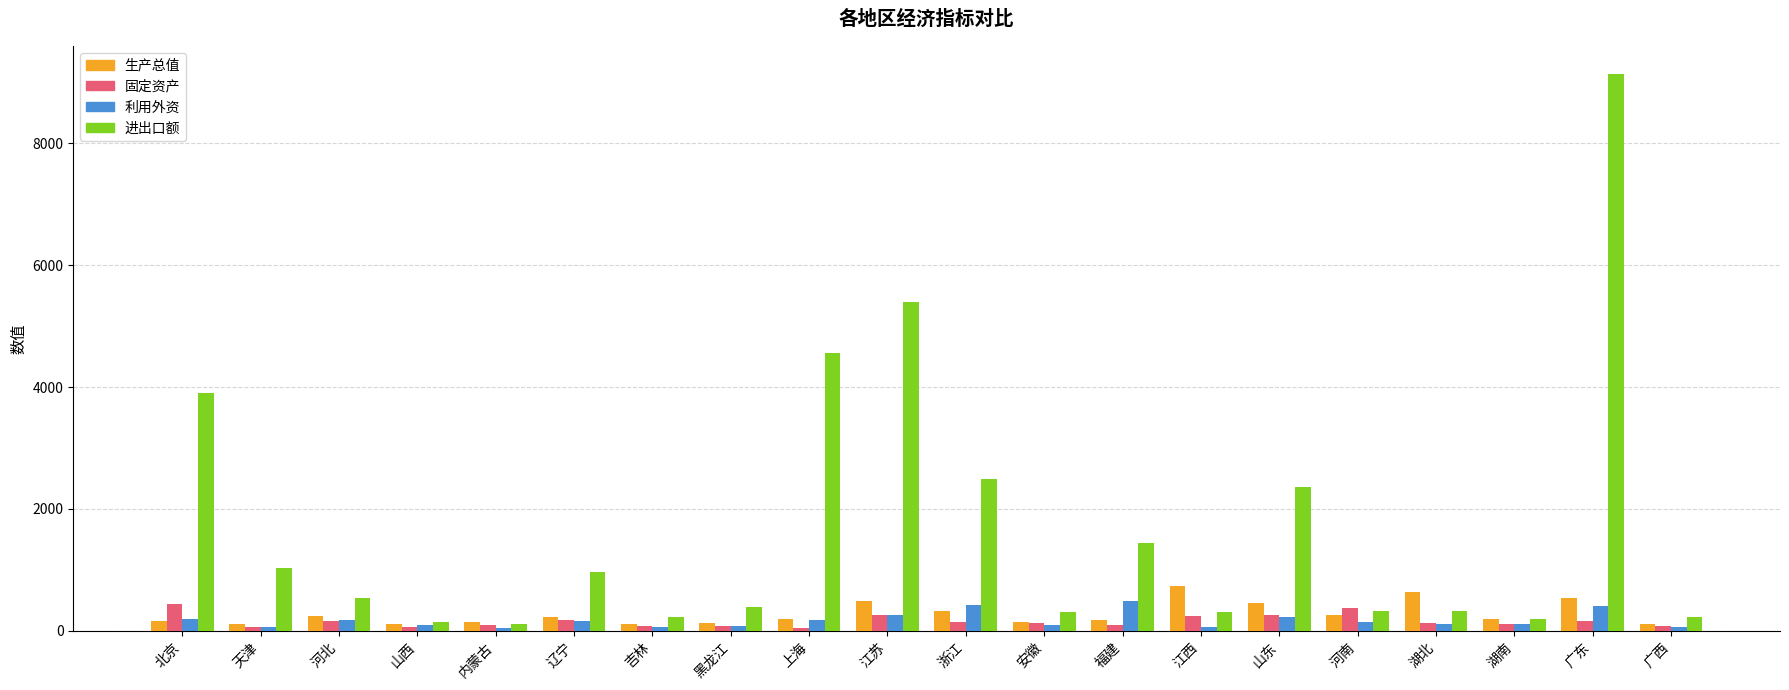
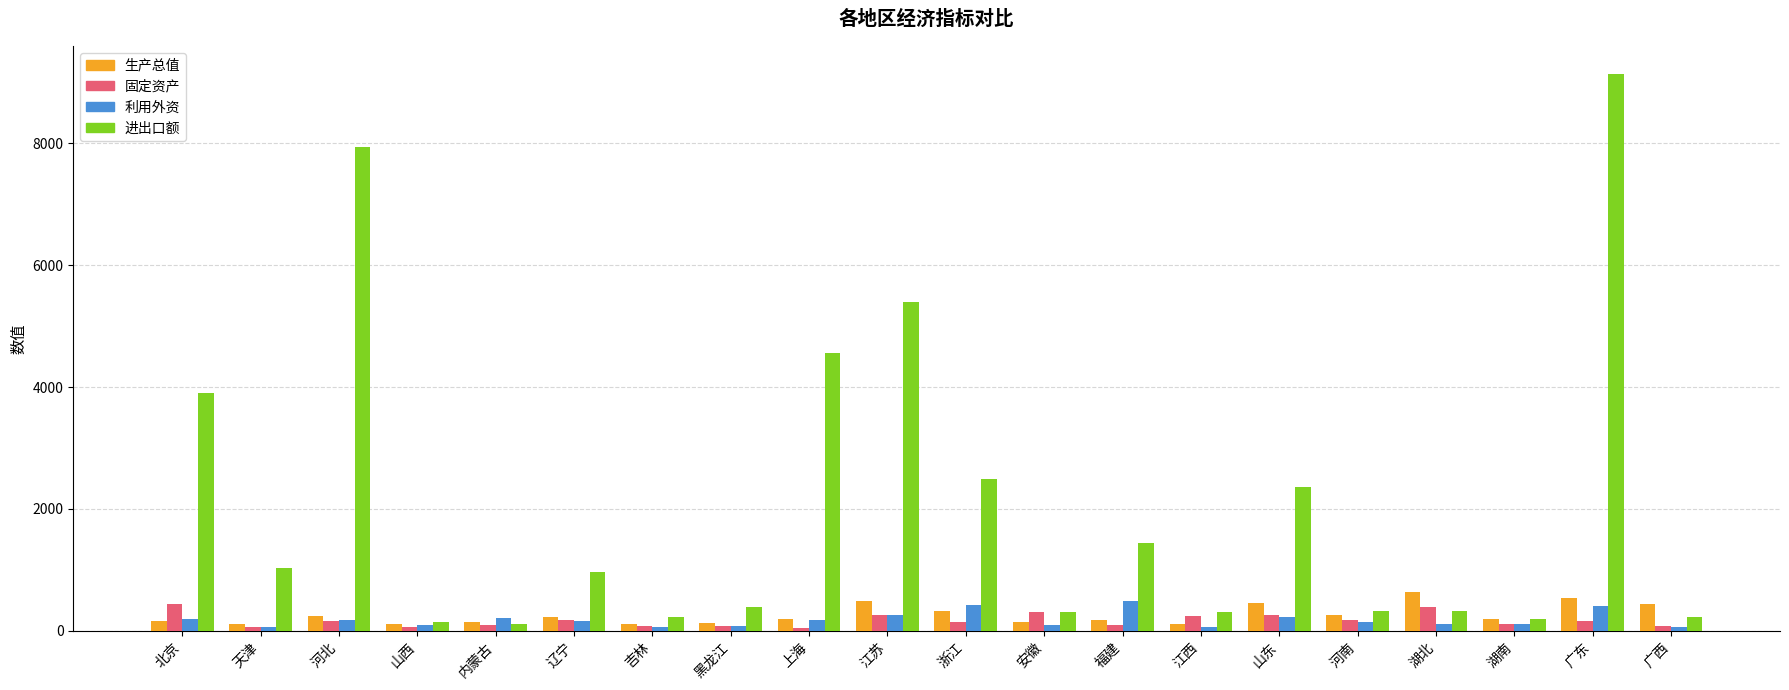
  {
    "生产总值": {
      "北京": 200,
      "天津": 100,
      "河北": 200,
      "山西": 100,
      "内蒙古": 100,
      "辽宁": 200,
      "吉林": 100,
      "黑龙江": 100,
      "上海": 200,
      "江苏": 500,
      "浙江": 300,
      "安徽": 200,
      "福建": 200,
-     "江西": 700,
+     "江西": 100,
      "山东": 500,
      "河南": 300,
      "湖北": 600,
      "湖南": 200,
      "广东": 500,
-     "广西": 100
+     "广西": 400
    },
    "固定资产": {
      "北京": 400,
      "天津": 100,
      "河北": 200,
      "山西": 100,
      "内蒙古": 100,
      "辽宁": 200,
      "吉林": 100,
      "黑龙江": 100,
      "上海": 0,
      "江苏": 300,
      "浙江": 100,
-     "安徽": 100,
+     "安徽": 300,
      "福建": 100,
      "江西": 300,
      "山东": 300,
-     "河南": 400,
-     "湖北": 100,
+     "河南": 200,
+     "湖北": 400,
      "湖南": 100,
      "广东": 200,
      "广西": 100
    },
    "利用外资": {
      "北京": 200,
      "天津": 100,
      "河北": 200,
      "山西": 100,
-     "内蒙古": 100,
+     "内蒙古": 200,
      "辽宁": 200,
      "吉林": 100,
      "黑龙江": 100,
      "上海": 200,
      "江苏": 300,
      "浙江": 400,
      "安徽": 100,
      "福建": 500,
      "江西": 100,
      "山东": 200,
      "河南": 100,
      "湖北": 100,
      "湖南": 100,
      "广东": 400,
      "广西": 100
    },
    "进出口额": {
      "北京": 3900,
      "天津": 1000,
-     "河北": 500,
+     "河北": 7900,
      "山西": 100,
      "内蒙古": 100,
      "辽宁": 1000,
      "吉林": 200,
      "黑龙江": 400,
      "上海": 4600,
      "江苏": 5400,
      "浙江": 2500,
      "安徽": 300,
      "福建": 1400,
      "江西": 300,
      "山东": 2400,
      "河南": 300,
      "湖北": 300,
      "湖南": 200,
      "广东": 9100,
      "广西": 200
    }
  }
